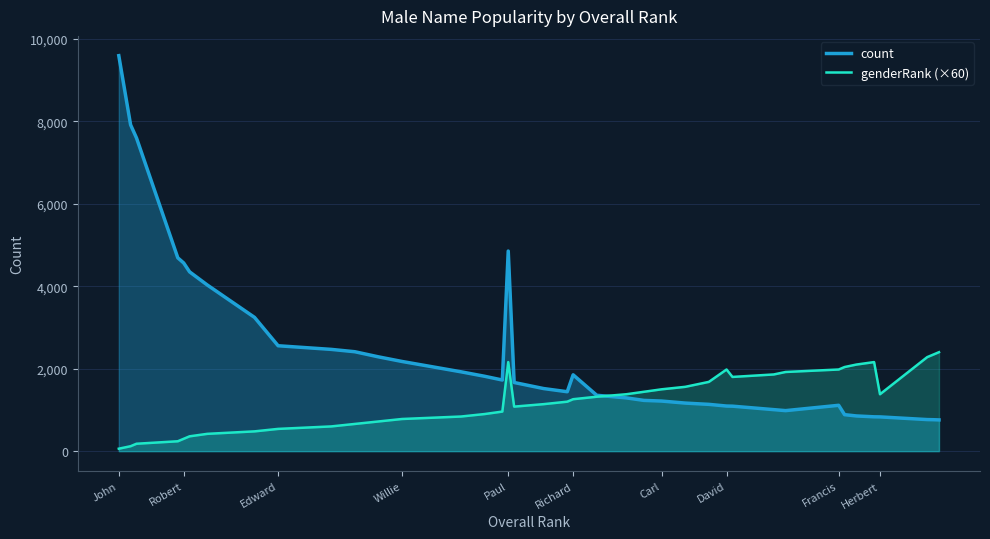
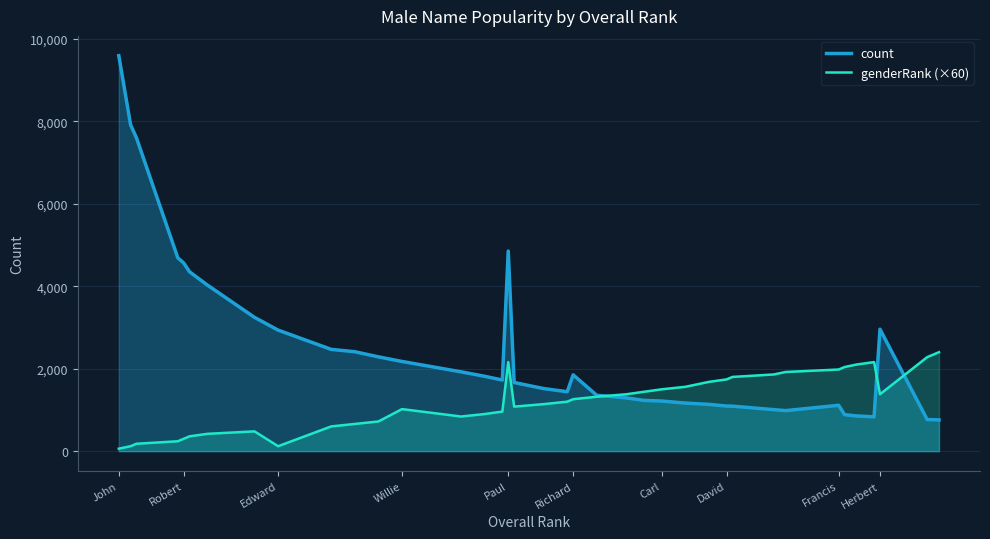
  {
    "count": {
      "John": "9,600",
      "Robert": "4,600",
-     "Edward": "2,600",
+     "Edward": "2,900",
      "Willie": "2,200",
      "Paul": "4,900",
      "Richard": "1,900",
      "Carl": "1,200",
      "David": "1,100",
      "Francis": "1,100",
-     "Herbert": "800"
+     "Herbert": "3,000"
    },
    "genderRank (×60)": {
      "John": "100",
      "Robert": "300",
-     "Edward": "500",
-     "Willie": "800",
+     "Edward": "100",
+     "Willie": "1,000",
      "Paul": "2,200",
      "Richard": "1,300",
      "Carl": "1,500",
-     "David": "2,000",
+     "David": "1,700",
      "Francis": "2,000",
      "Herbert": "1,400"
    }
  }
